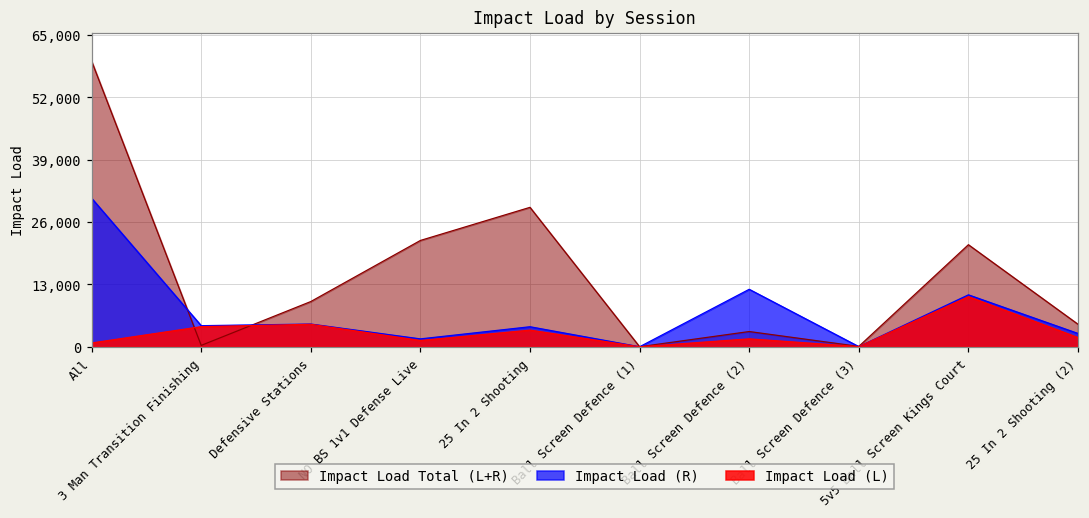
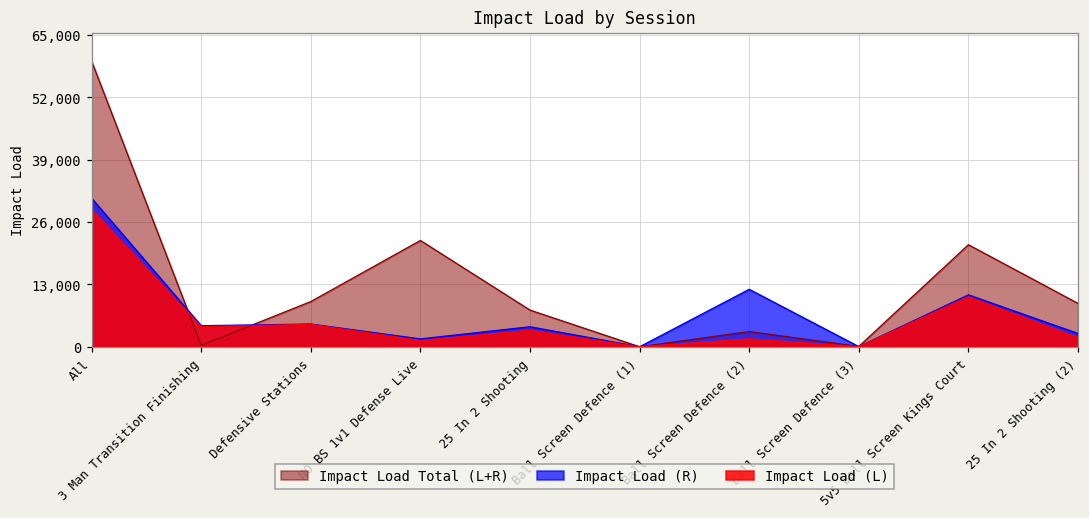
  {
    "Impact Load Total (L+R)": {
      "All": "60,000",
      "3 Man Transition Finishing": "0",
      "Defensive Stations": "9,000",
      "NO BS 1v1 Defense Live": "22,000",
-     "25 In 2 Shooting": "29,000",
+     "25 In 2 Shooting": "8,000",
      "Ball Screen Defence (2)": "3,000",
      "5v5 Ball Screen Kings Court": "21,000",
-     "25 In 2 Shooting (2)": "5,000"
+     "25 In 2 Shooting (2)": "9,000"
    },
    "Impact Load (R)": {
      "All": "31,000",
      "25 In 2 Shooting": "4,000",
      "Ball Screen Defence (2)": "12,000",
      "25 In 2 Shooting (2)": "3,000"
    },
    "Impact Load (L)": {
-     "All": "1,000",
+     "All": "29,000",
      "25 In 2 Shooting": "3,000",
      "Ball Screen Defence (2)": "2,000",
      "25 In 2 Shooting (2)": "2,000"
    }
  }
